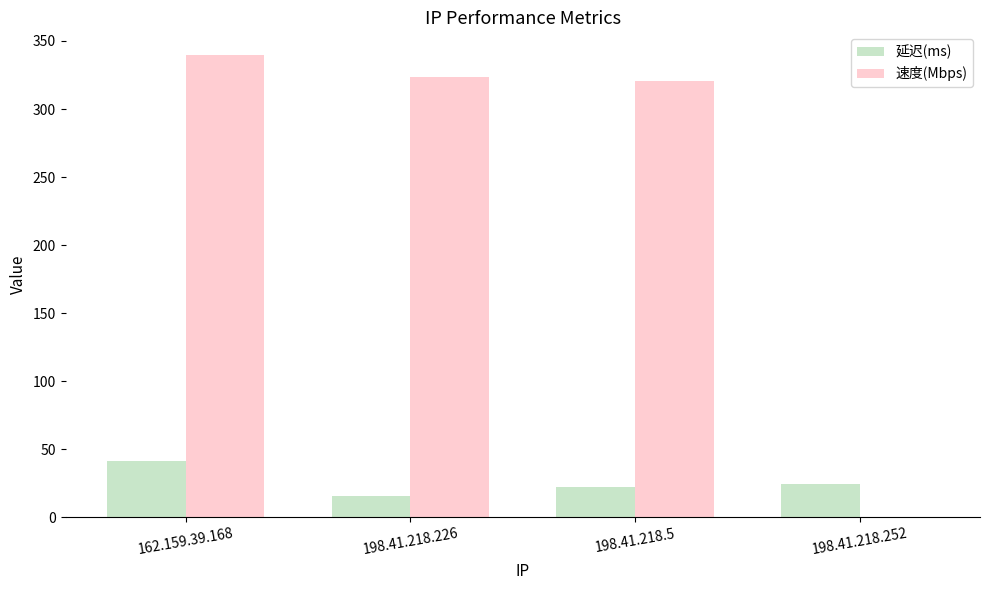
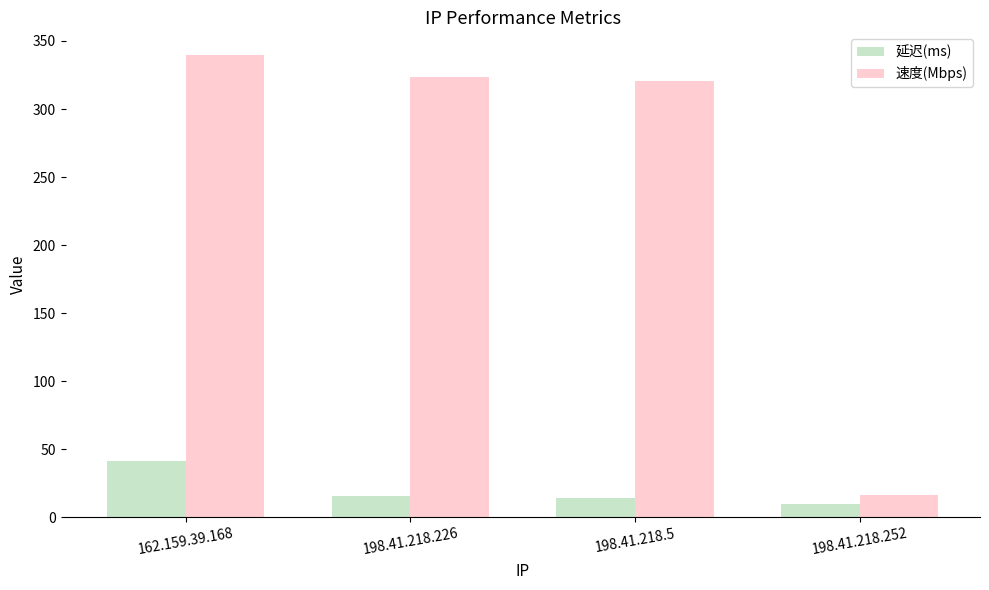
  {
    "延迟(ms)": {
      "162.159.39.168": 41,
      "198.41.218.226": 15,
-     "198.41.218.5": 22,
-     "198.41.218.252": 24
+     "198.41.218.5": 14,
+     "198.41.218.252": 10
    },
    "速度(Mbps)": {
      "162.159.39.168": 339,
      "198.41.218.226": 324,
      "198.41.218.5": 321,
-     "198.41.218.252": 0
+     "198.41.218.252": 16
    }
  }
